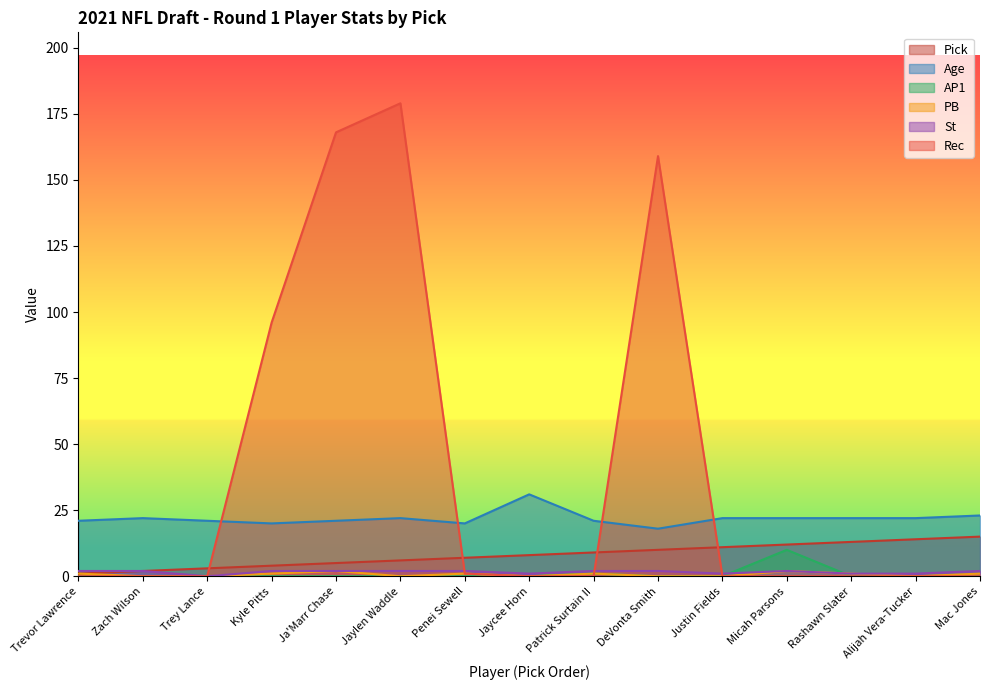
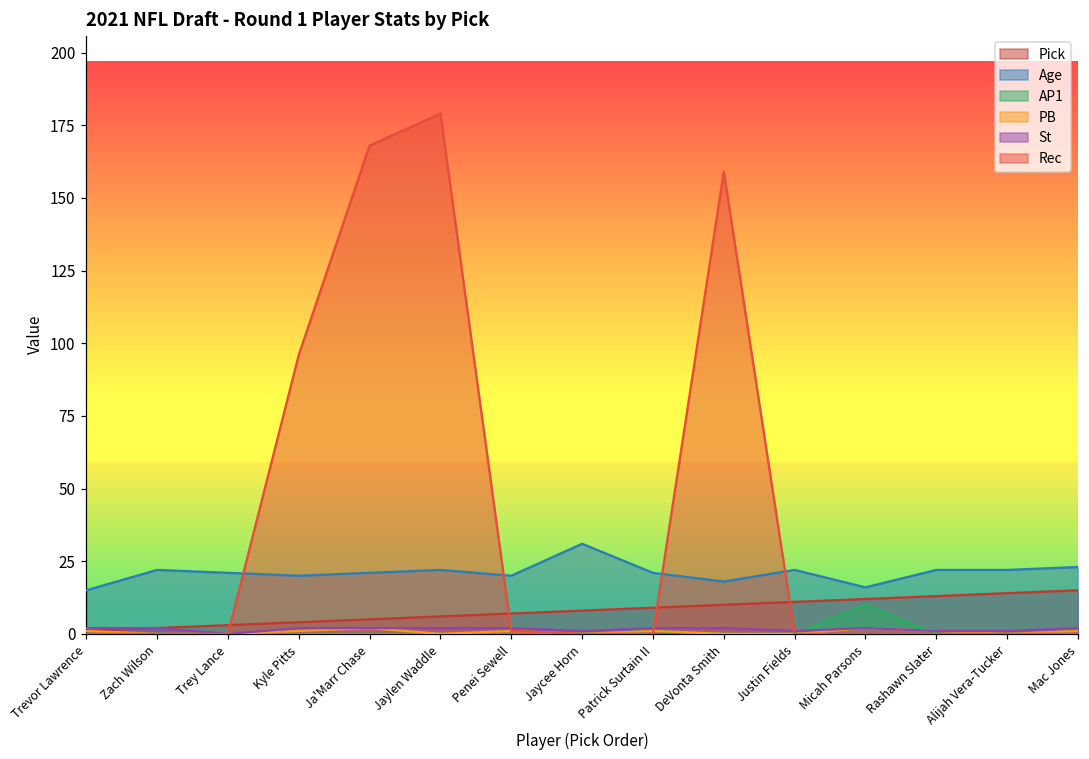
  {
    "Age": {
-     "Trevor Lawrence": 21,
+     "Trevor Lawrence": 15,
      "Zach Wilson": 22,
      "Trey Lance": 21,
      "Kyle Pitts": 20,
      "Ja'Marr Chase": 21,
      "Jaylen Waddle": 22,
      "Penei Sewell": 20,
      "Jaycee Horn": 31,
      "Patrick Surtain II": 21,
      "DeVonta Smith": 18,
      "Justin Fields": 22,
-     "Micah Parsons": 22,
+     "Micah Parsons": 16,
      "Rashawn Slater": 22,
      "Alijah Vera-Tucker": 22,
      "Mac Jones": 23
    },
    "AP1": {
      "Kyle Pitts": 0,
      "Ja'Marr Chase": 0,
      "Penei Sewell": 0,
      "Micah Parsons": 10
    },
    "PB": {
      "Kyle Pitts": 1,
      "Mac Jones": 1
    },
    "St": {
      "Trevor Lawrence": 2,
      "Kyle Pitts": 2,
      "Jaylen Waddle": 2,
      "Penei Sewell": 2,
      "Jaycee Horn": 1,
      "Patrick Surtain II": 2,
      "DeVonta Smith": 2,
      "Justin Fields": 1,
      "Alijah Vera-Tucker": 1,
      "Mac Jones": 2
    }
  }
